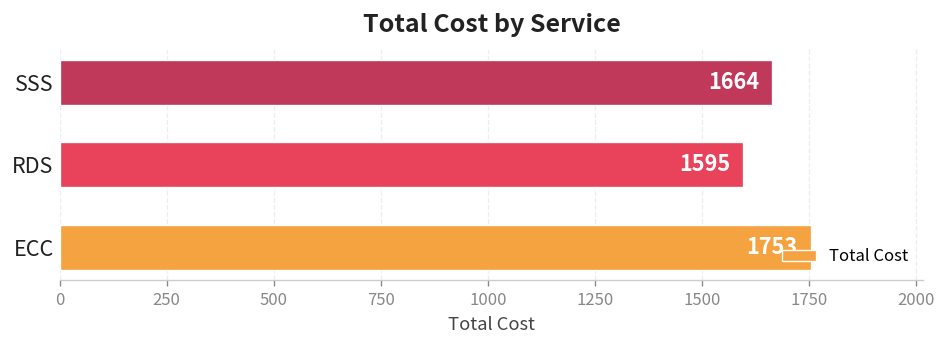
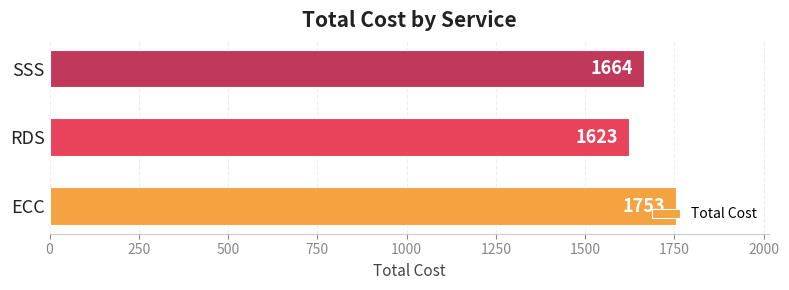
  {
    "SSS": 1664,
-   "RDS": 1595,
+   "RDS": 1623,
    "ECC": 1753
  }
